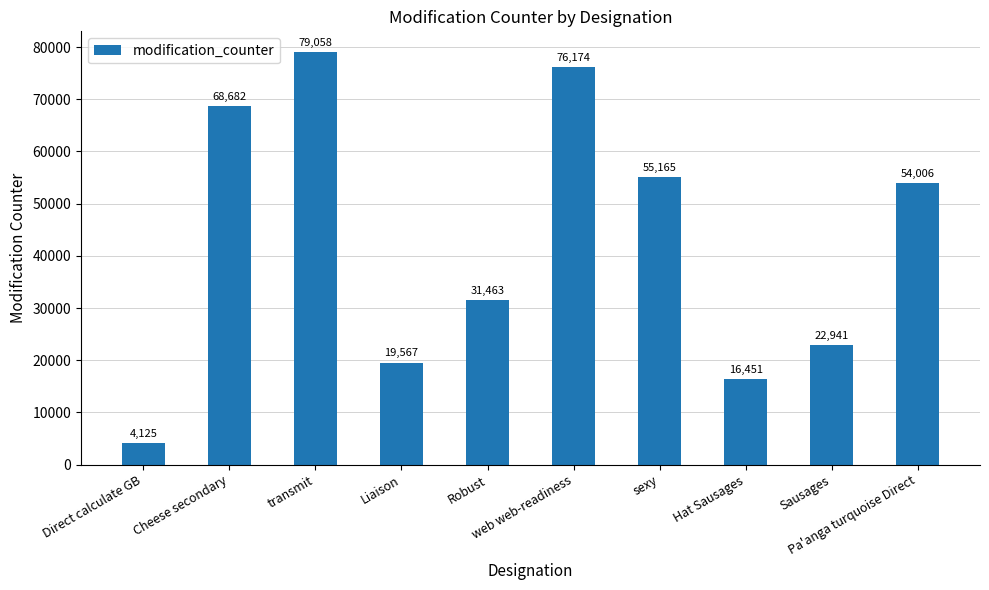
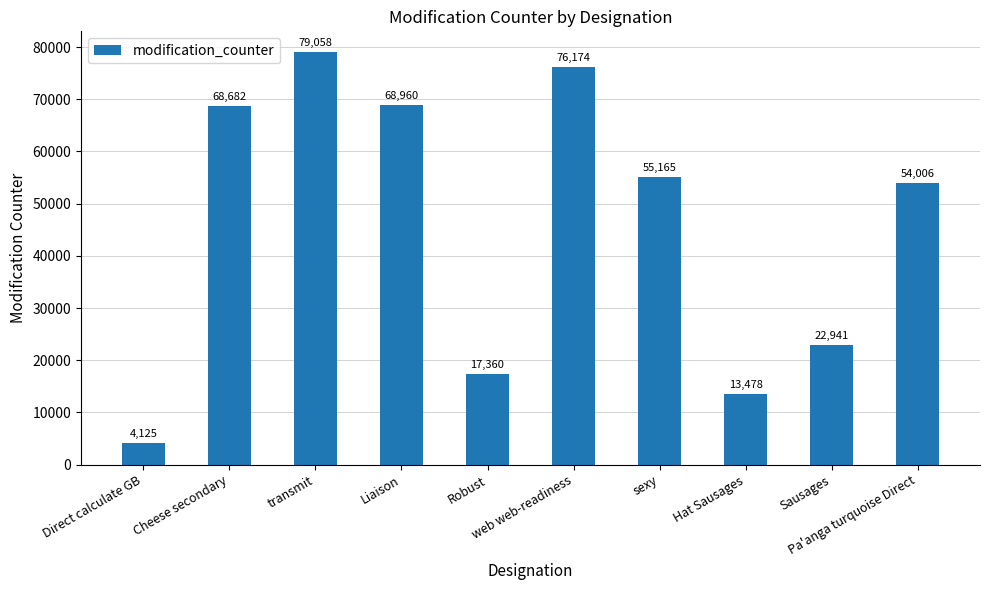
  {
    "Direct calculate GB": "4,125",
    "Cheese secondary": "68,682",
    "transmit": "79,058",
-   "Liaison": "19,567",
-   "Robust": "31,463",
+   "Liaison": "68,960",
+   "Robust": "17,360",
    "web web-readiness": "76,174",
    "sexy": "55,165",
-   "Hat Sausages": "16,451",
+   "Hat Sausages": "13,478",
    "Sausages": "22,941",
    "Pa'anga turquoise Direct": "54,006"
  }
